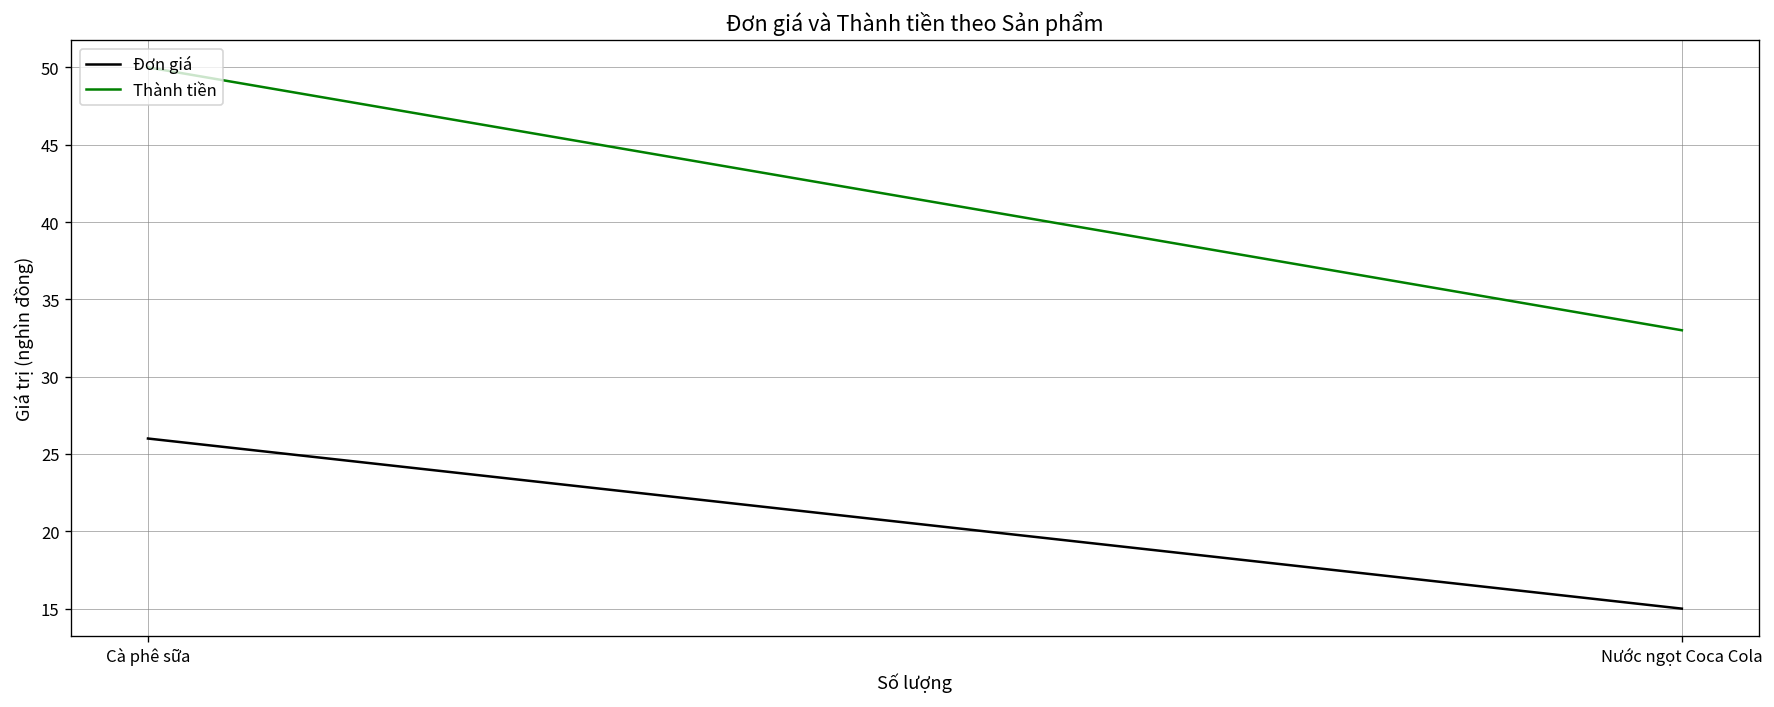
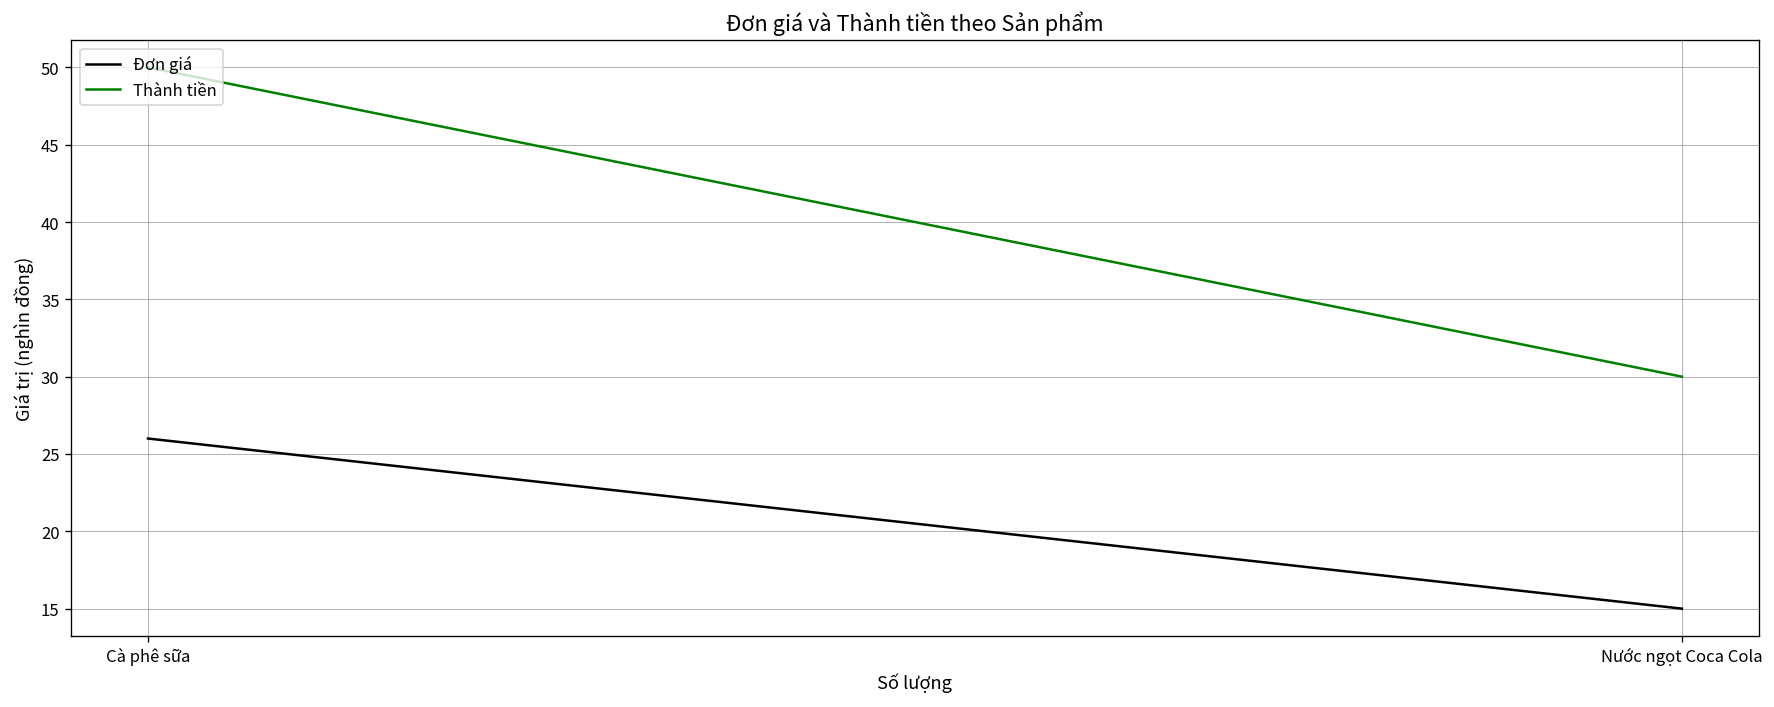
  {
    "Đơn giá": {
      "Cà phê sữa": 26,
      "Nước ngọt Coca Cola": 15
    },
    "Thành tiền": {
-     "Nước ngọt Coca Cola": 33
+     "Nước ngọt Coca Cola": 30
    }
  }
